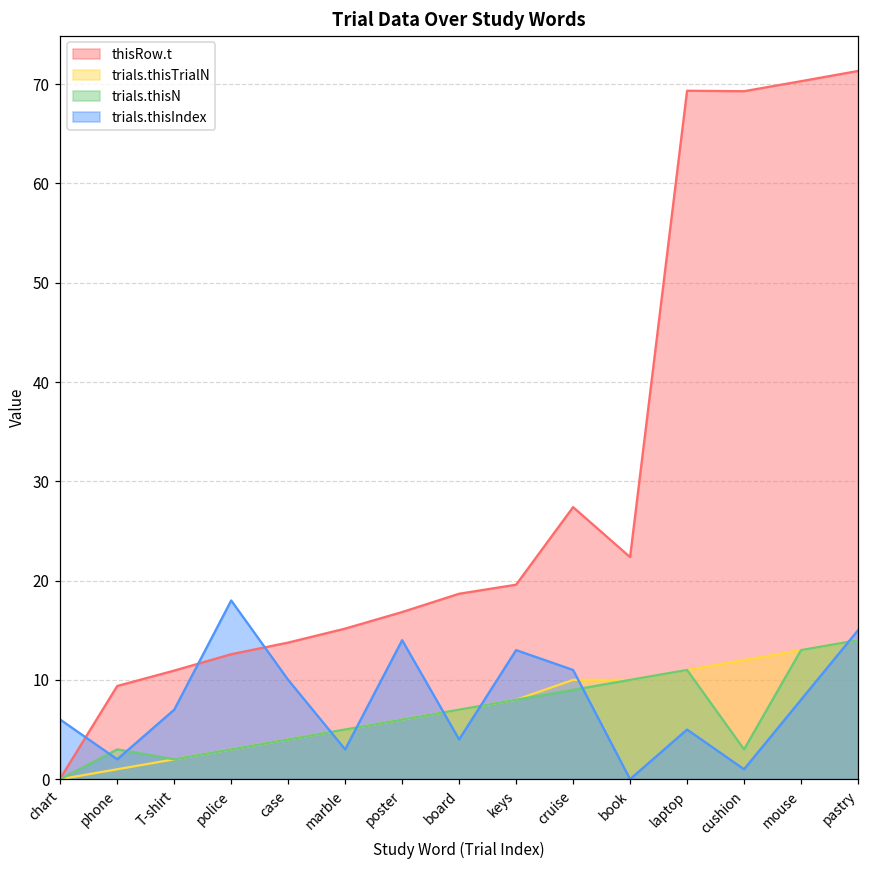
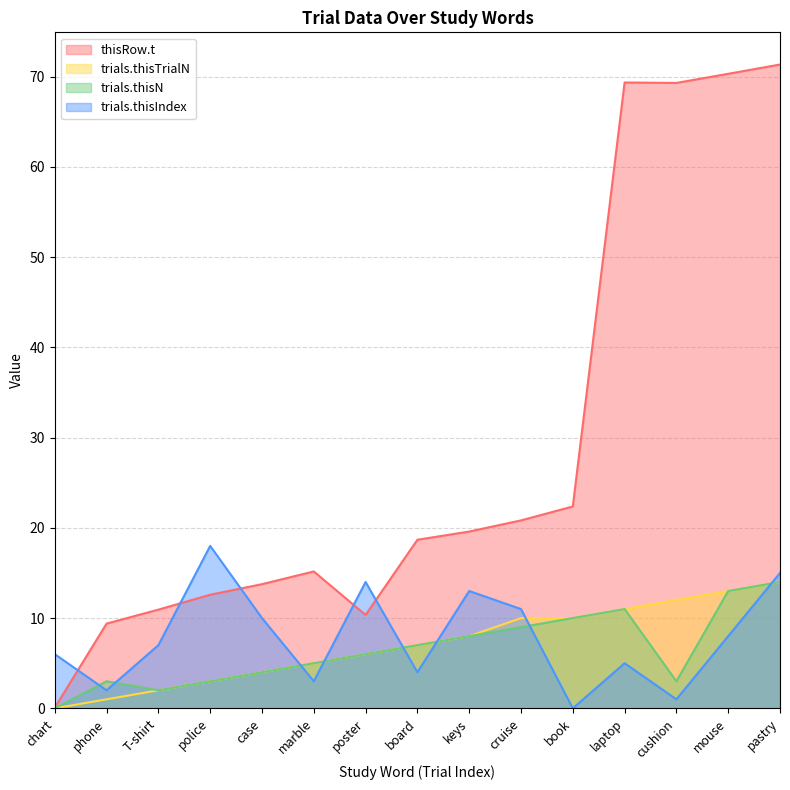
  {
    "thisRow.t": {
      "phone": 9,
      "T-shirt": 11,
      "police": 13,
      "case": 14,
      "marble": 15,
-     "poster": 17,
+     "poster": 10,
      "board": 19,
      "keys": 20,
-     "cruise": 27,
+     "cruise": 21,
      "book": 22,
      "laptop": 69,
      "cushion": 69,
      "mouse": 70,
      "pastry": 71
    },
    "trials.thisTrialN": {
      "phone": 1,
      "cruise": 10,
      "cushion": 12
    },
    "trials.thisN": {
      "phone": 3,
      "cruise": 9,
      "cushion": 3
    },
    "trials.thisIndex": {
      "chart": 6,
      "phone": 2,
      "T-shirt": 7,
      "police": 18,
      "case": 10,
      "marble": 3,
      "poster": 14,
      "board": 4,
      "keys": 13,
      "cruise": 11,
      "book": 0,
      "laptop": 5,
      "cushion": 1,
      "mouse": 8,
      "pastry": 15
    }
  }
